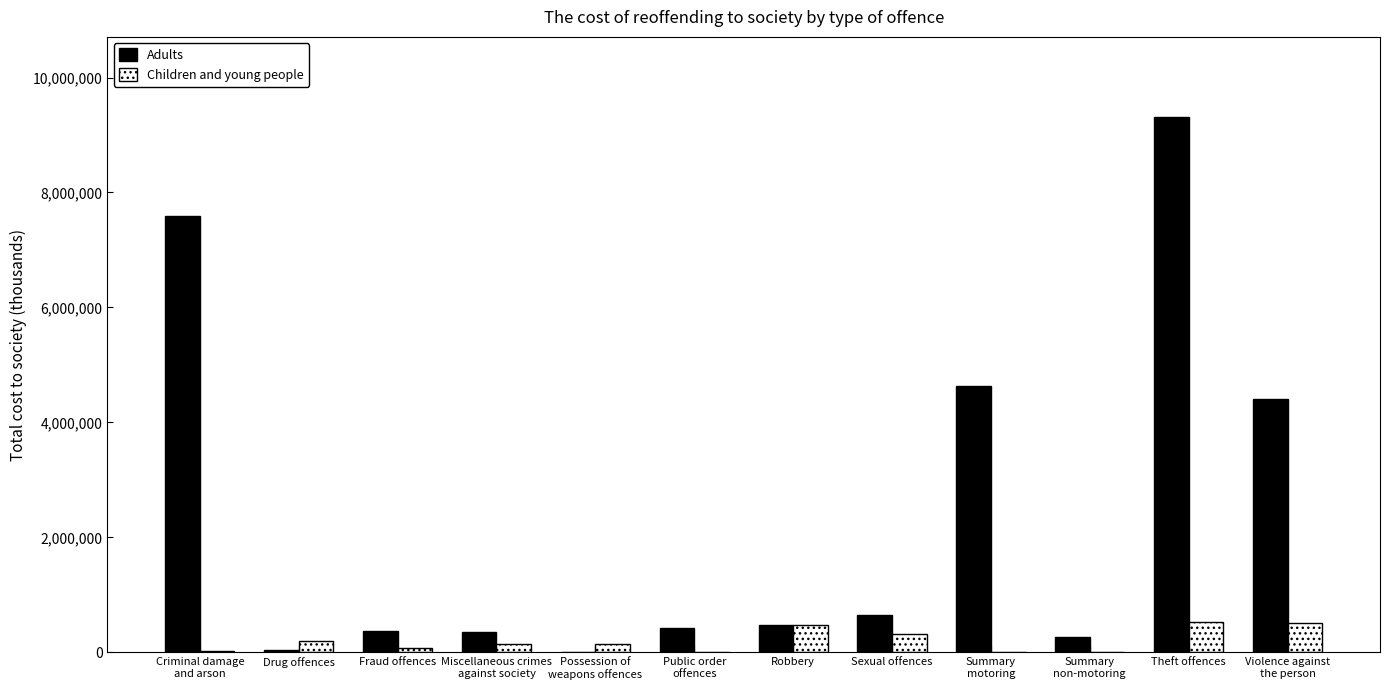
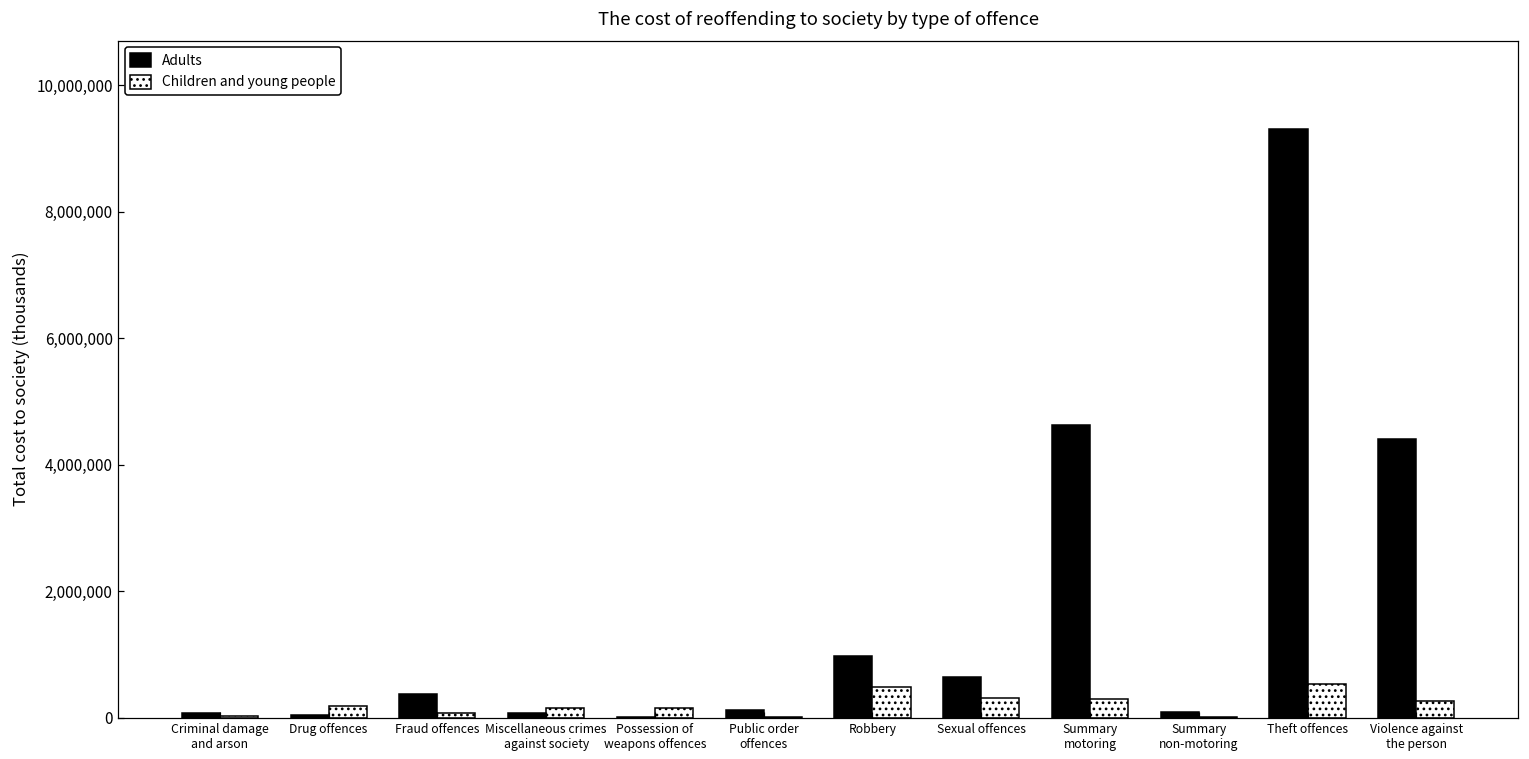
  {
    "Adults": {
-     "Criminal damage and arson": "7,600,000",
+     "Criminal damage and arson": "100,000",
      "Fraud offences": "400,000",
-     "Miscellaneous crimes against society": "400,000",
-     "Public order offences": "400,000",
-     "Robbery": "500,000",
+     "Miscellaneous crimes against society": "100,000",
+     "Public order offences": "100,000",
+     "Robbery": "1,000,000",
      "Sexual offences": "600,000",
      "Summary motoring": "4,600,000",
-     "Summary non-motoring": "300,000",
+     "Summary non-motoring": "100,000",
      "Theft offences": "9,300,000",
      "Violence against the person": "4,400,000"
    },
    "Children and young people": {
      "Drug offences": "200,000",
      "Fraud offences": "100,000",
      "Miscellaneous crimes against society": "200,000",
      "Possession of weapons offences": "200,000",
      "Robbery": "500,000",
      "Sexual offences": "300,000",
-     "Summary motoring": "0",
+     "Summary motoring": "300,000",
      "Theft offences": "500,000",
-     "Violence against the person": "500,000"
+     "Violence against the person": "300,000"
    }
  }
